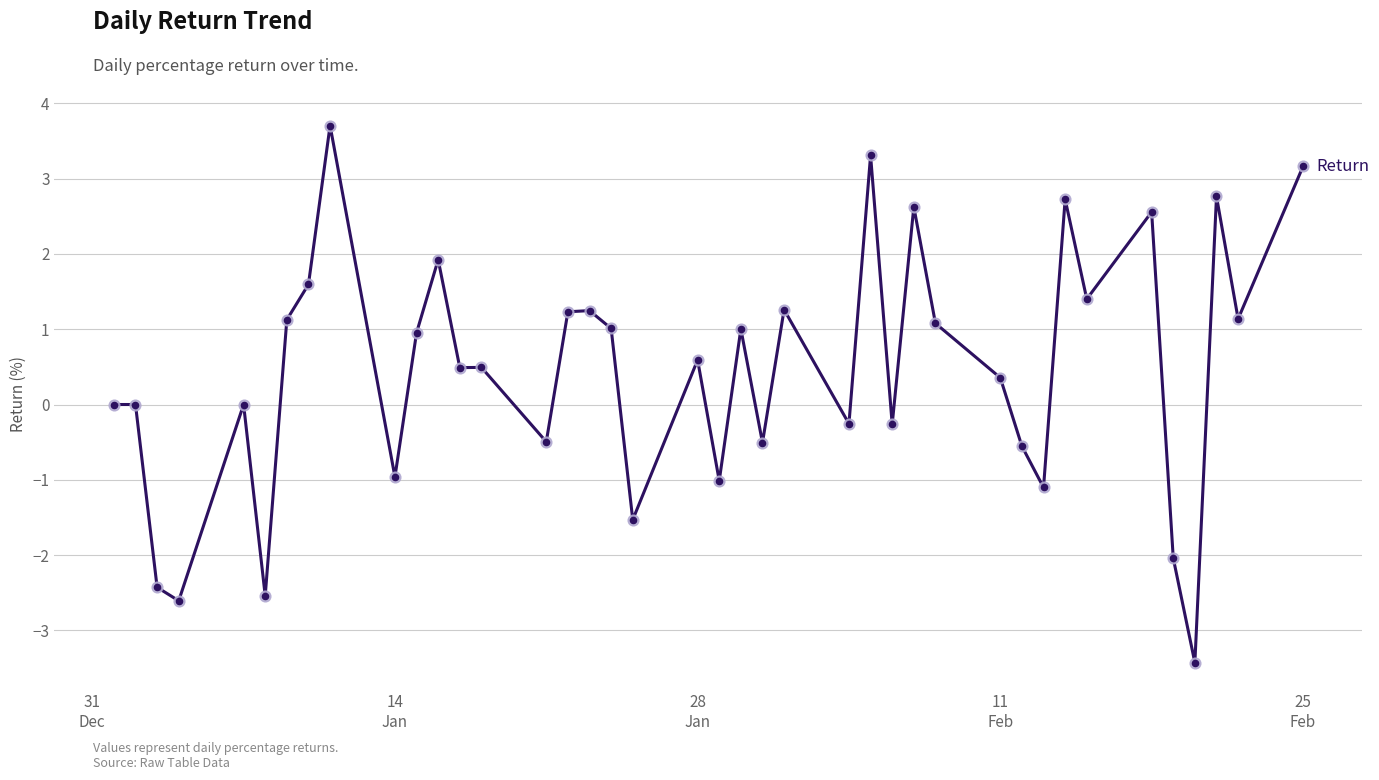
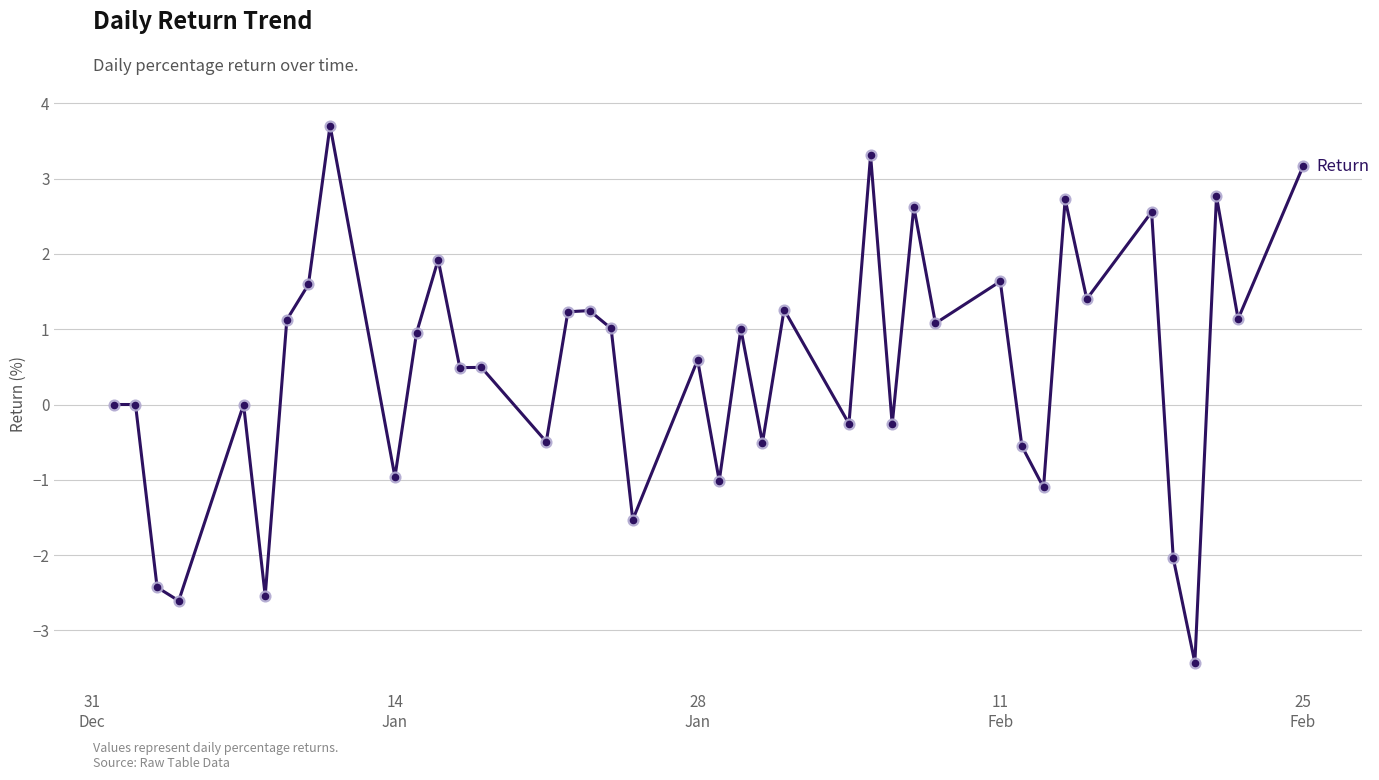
  {
    "14 Jan": -1.0,
    "28 Jan": 0.6,
-   "11 Feb": 0.4,
+   "11 Feb": 1.6,
    "25 Feb": 3.2
  }
